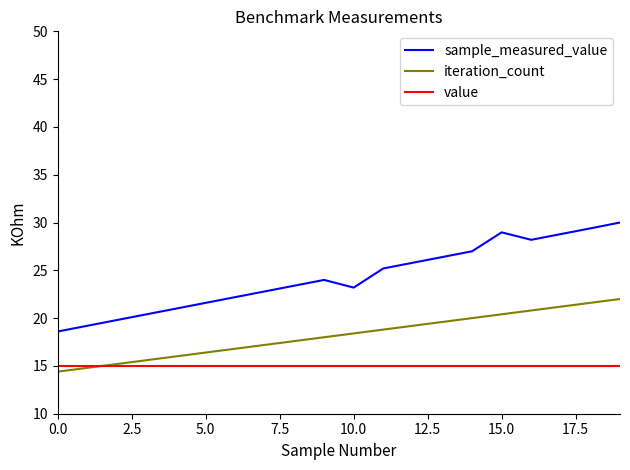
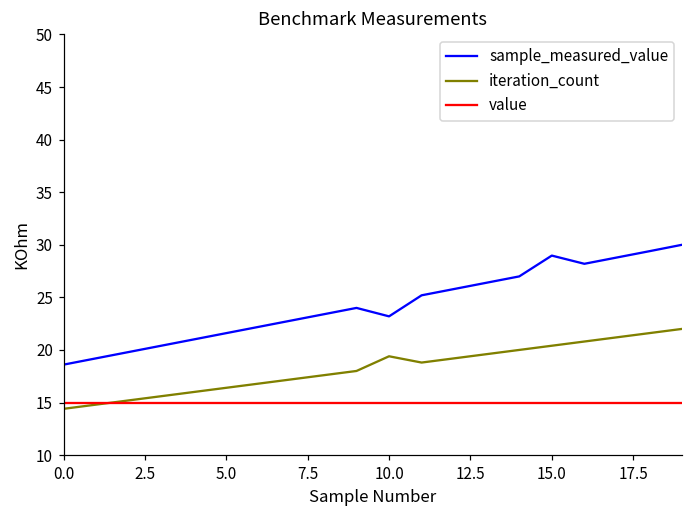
  {
    "sample_measured_value": {
      "0.0": 19,
      "5.0": 22,
      "10.0": 23,
      "15.0": 29
    },
    "iteration_count": {
      "0.0": 14,
      "5.0": 16,
-     "10.0": 18,
+     "10.0": 19,
      "15.0": 20
    },
    "value": {
      "0.0": 15,
      "5.0": 15,
      "10.0": 15,
      "15.0": 15
    }
  }
